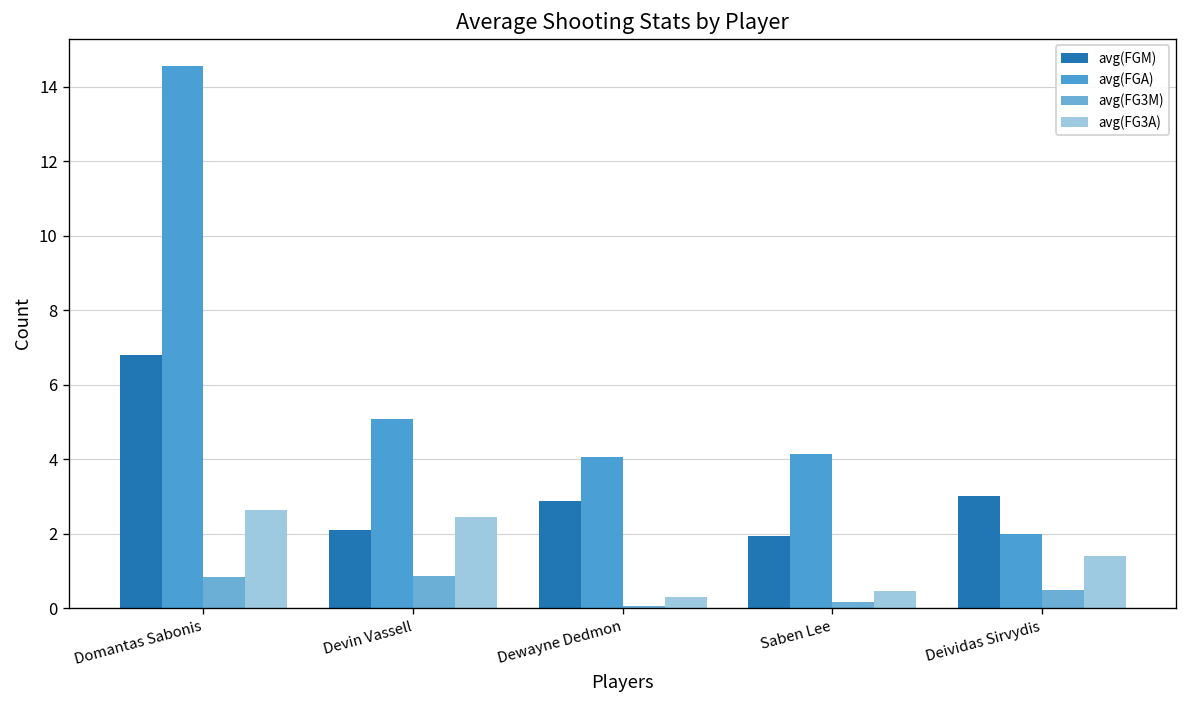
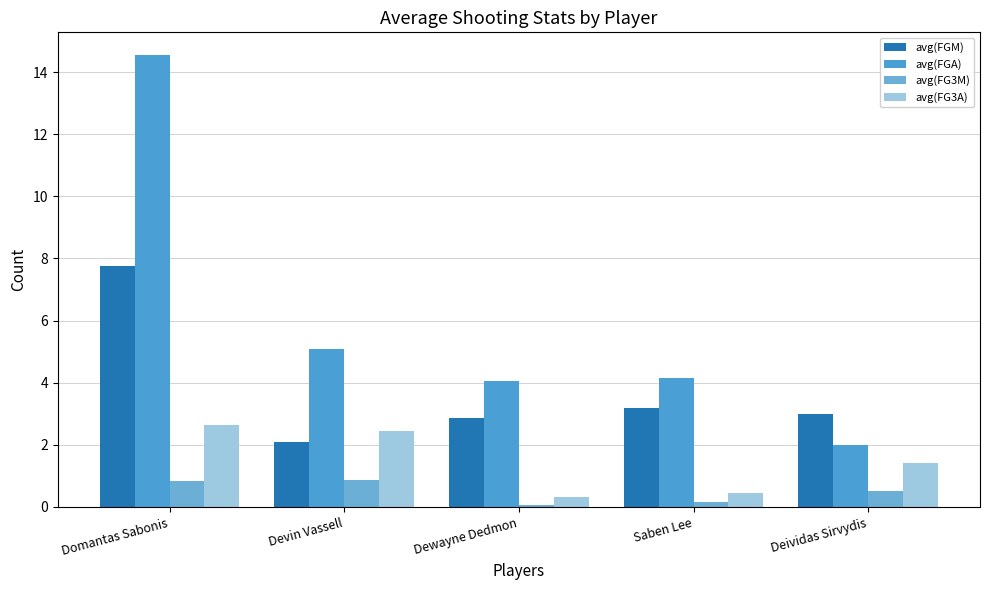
  {
    "avg(FGM)": {
-     "Domantas Sabonis": 6.8,
+     "Domantas Sabonis": 7.8,
      "Devin Vassell": 2.1,
      "Dewayne Dedmon": 2.9,
-     "Saben Lee": 1.9,
+     "Saben Lee": 3.2,
      "Deividas Sirvydis": 3.0
    }
  }
